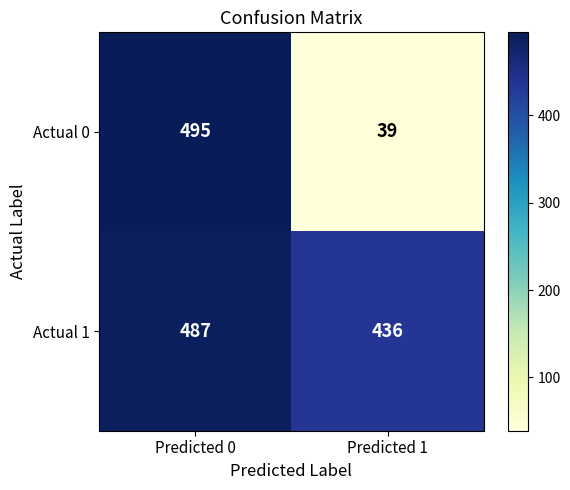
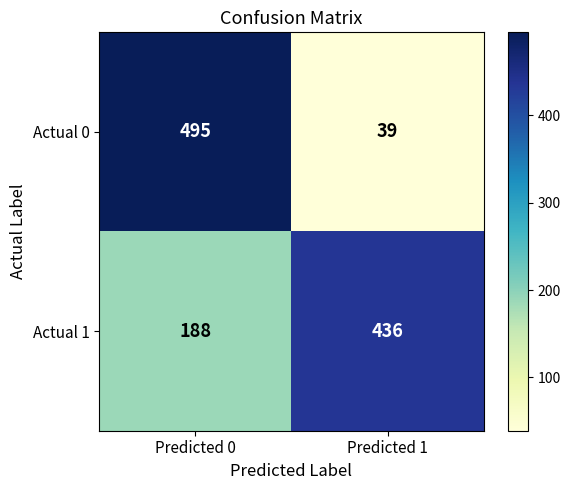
  {
    "Actual 0": {
      "Predicted 0": 495,
      "Predicted 1": 39
    },
    "Actual 1": {
-     "Predicted 0": 487,
+     "Predicted 0": 188,
      "Predicted 1": 436
    }
  }
